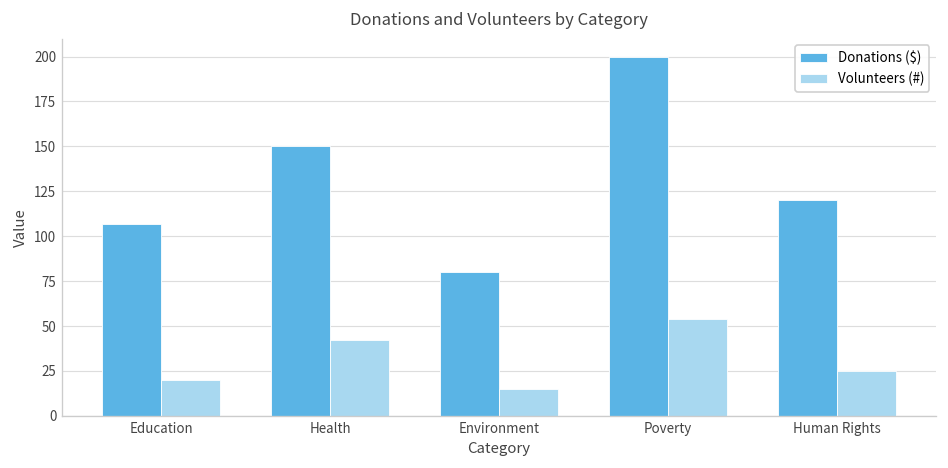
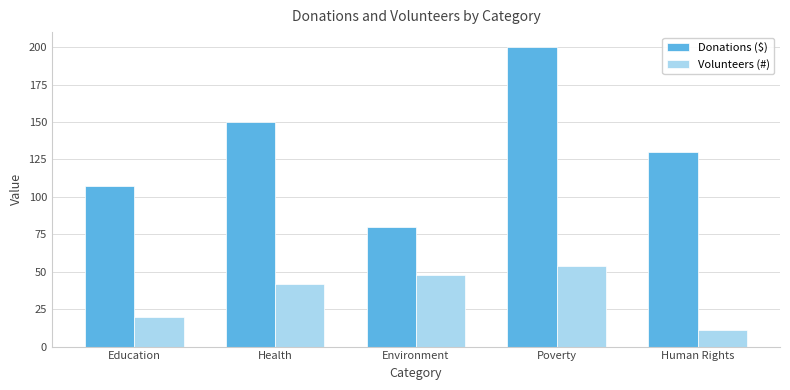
  {
    "Donations ($)": {
      "Education": 107,
      "Health": 150,
      "Environment": 80,
      "Poverty": 200,
-     "Human Rights": 120
+     "Human Rights": 130
    },
    "Volunteers (#)": {
      "Education": 20,
      "Health": 42,
-     "Environment": 15,
+     "Environment": 48,
      "Poverty": 54,
-     "Human Rights": 25
+     "Human Rights": 11
    }
  }
